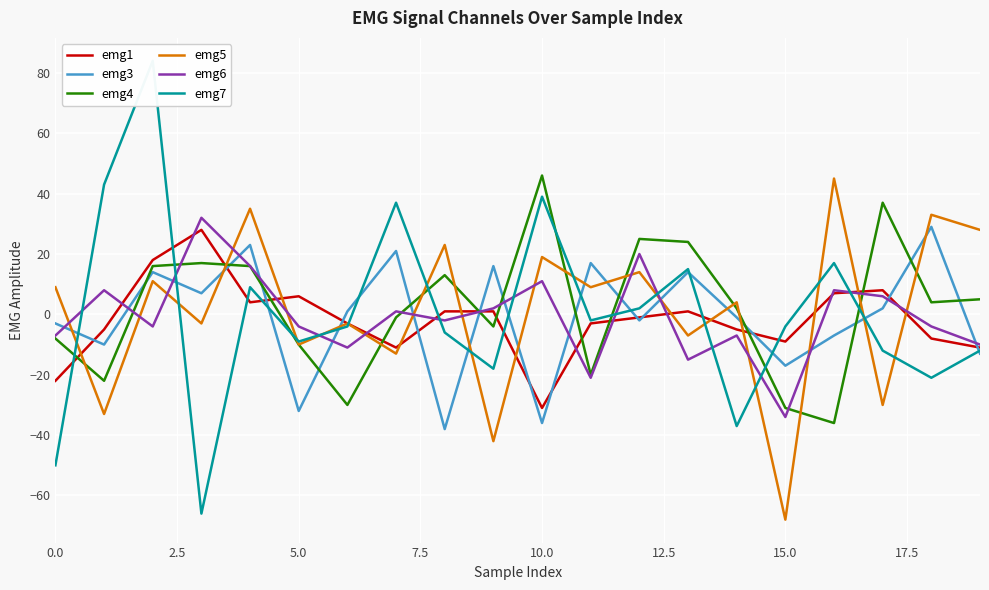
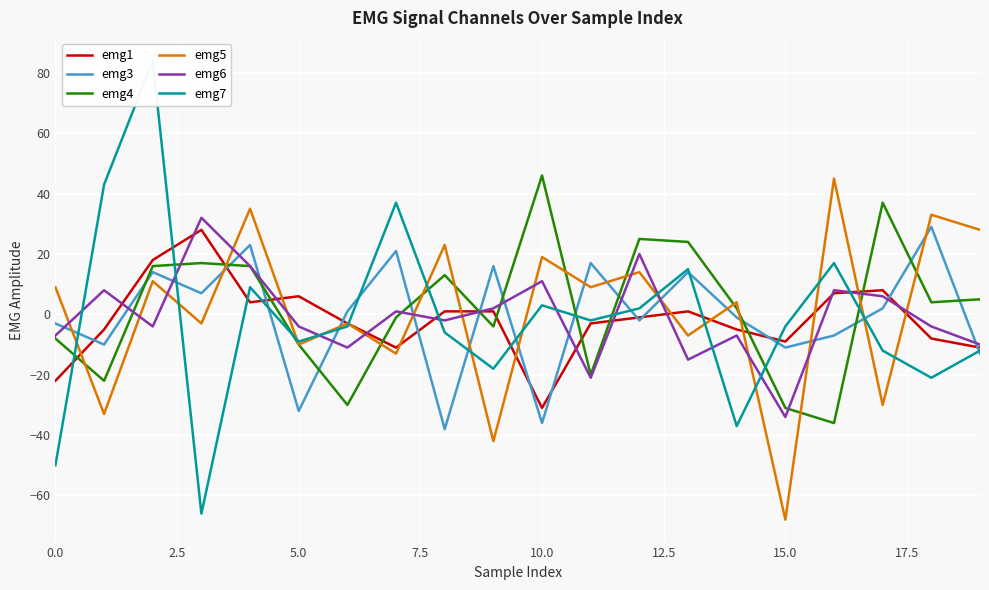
  {
    "emg1": {
      "0.0": -22,
      "5.0": 6,
      "10.0": -31,
      "15.0": -9
    },
    "emg3": {
      "0.0": -3,
      "5.0": -32,
      "10.0": -36,
-     "15.0": -17
+     "15.0": -11
    },
    "emg4": {
      "0.0": -8,
      "10.0": 46,
      "15.0": -31
    },
    "emg5": {
      "0.0": 9,
      "10.0": 19,
      "15.0": -68
    },
    "emg6": {
      "0.0": -7,
      "5.0": -4,
      "10.0": 11,
      "15.0": -34
    },
    "emg7": {
      "0.0": -50,
      "5.0": -9,
-     "10.0": 39,
+     "10.0": 3,
      "15.0": -4
    }
  }
